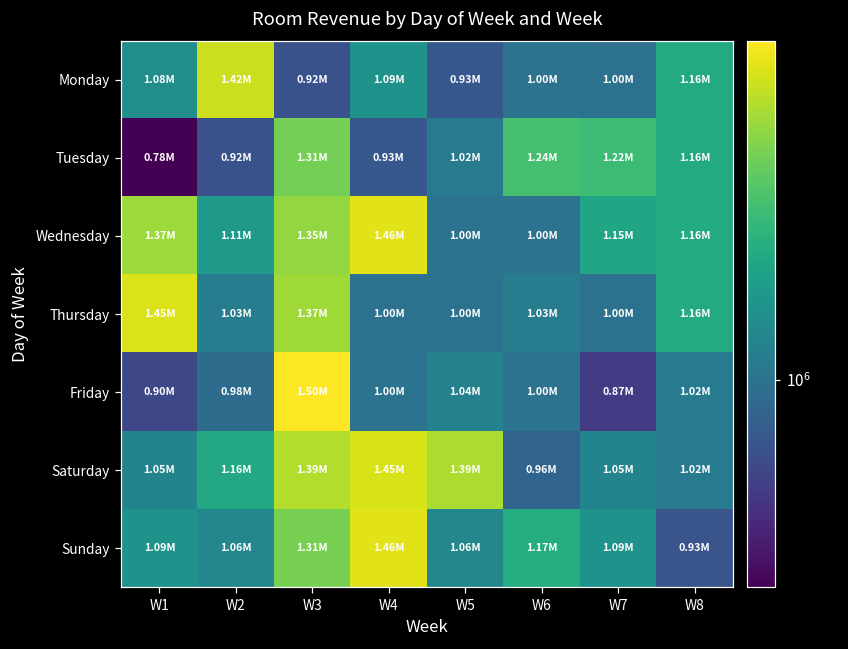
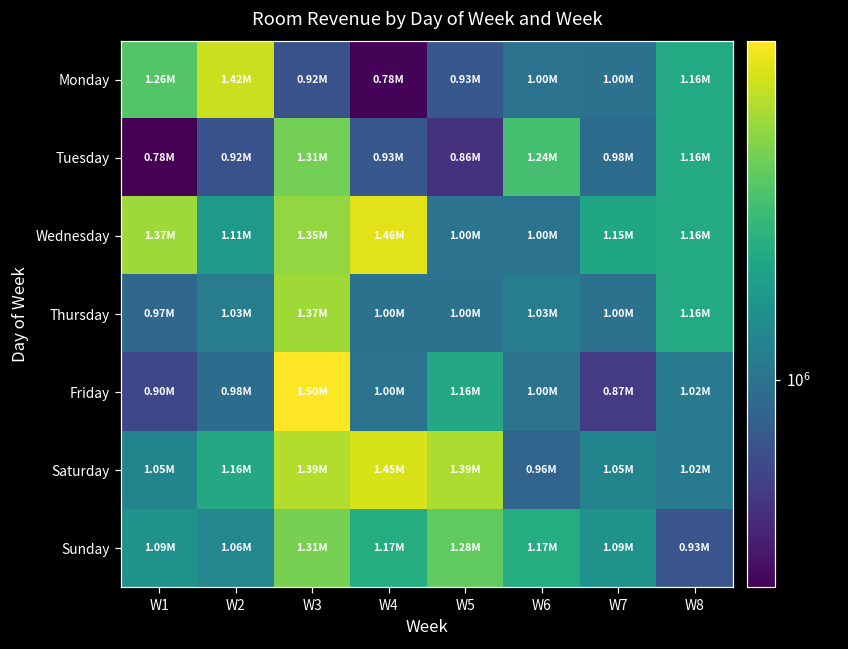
  {
    "Monday": {
-     "W1": "1.08M",
+     "W1": "1.26M",
      "W2": "1.42M",
      "W3": "0.92M",
-     "W4": "1.09M",
+     "W4": "0.78M",
      "W5": "0.93M",
      "W6": "1.00M",
      "W7": "1.00M",
      "W8": "1.16M"
    },
    "Tuesday": {
      "W1": "0.78M",
      "W2": "0.92M",
      "W3": "1.31M",
      "W4": "0.93M",
-     "W5": "1.02M",
+     "W5": "0.86M",
      "W6": "1.24M",
-     "W7": "1.22M",
+     "W7": "0.98M",
      "W8": "1.16M"
    },
    "Wednesday": {
      "W1": "1.37M",
      "W2": "1.11M",
      "W3": "1.35M",
      "W4": "1.46M",
      "W5": "1.00M",
      "W6": "1.00M",
      "W7": "1.15M",
      "W8": "1.16M"
    },
    "Thursday": {
-     "W1": "1.45M",
+     "W1": "0.97M",
      "W2": "1.03M",
      "W3": "1.37M",
      "W4": "1.00M",
      "W5": "1.00M",
      "W6": "1.03M",
      "W7": "1.00M",
      "W8": "1.16M"
    },
    "Friday": {
      "W1": "0.90M",
      "W2": "0.98M",
      "W3": "1.50M",
      "W4": "1.00M",
-     "W5": "1.04M",
+     "W5": "1.16M",
      "W6": "1.00M",
      "W7": "0.87M",
      "W8": "1.02M"
    },
    "Saturday": {
      "W1": "1.05M",
      "W2": "1.16M",
      "W3": "1.39M",
      "W4": "1.45M",
      "W5": "1.39M",
      "W6": "0.96M",
      "W7": "1.05M",
      "W8": "1.02M"
    },
    "Sunday": {
      "W1": "1.09M",
      "W2": "1.06M",
      "W3": "1.31M",
-     "W4": "1.46M",
-     "W5": "1.06M",
+     "W4": "1.17M",
+     "W5": "1.28M",
      "W6": "1.17M",
      "W7": "1.09M",
      "W8": "0.93M"
    }
  }
